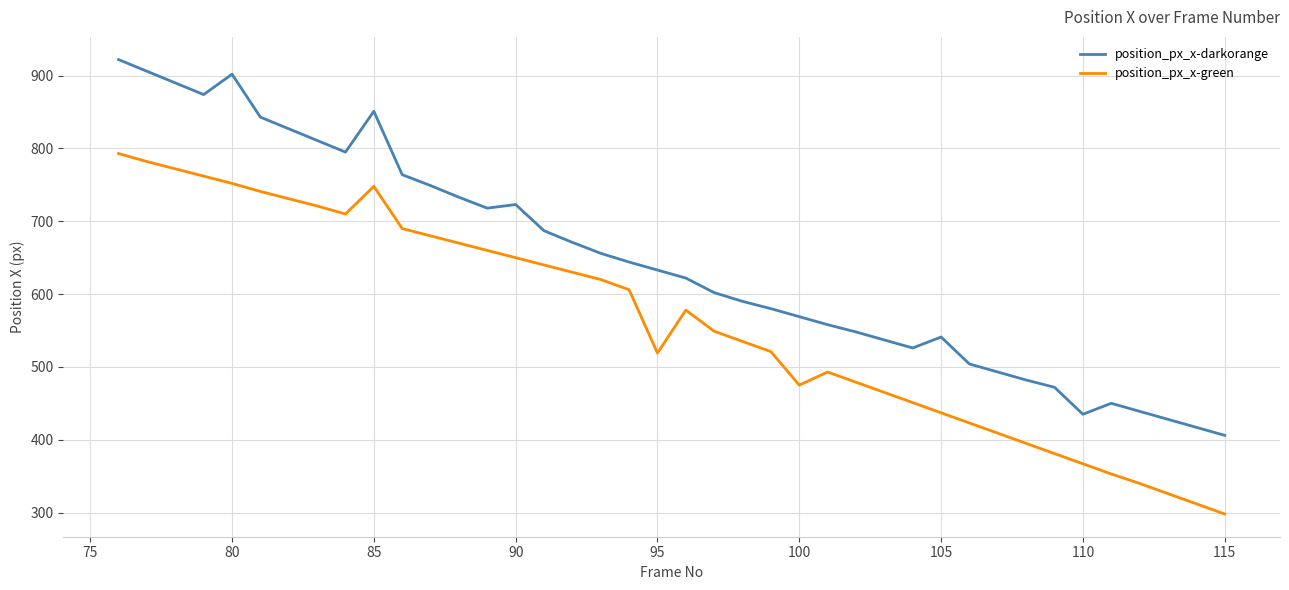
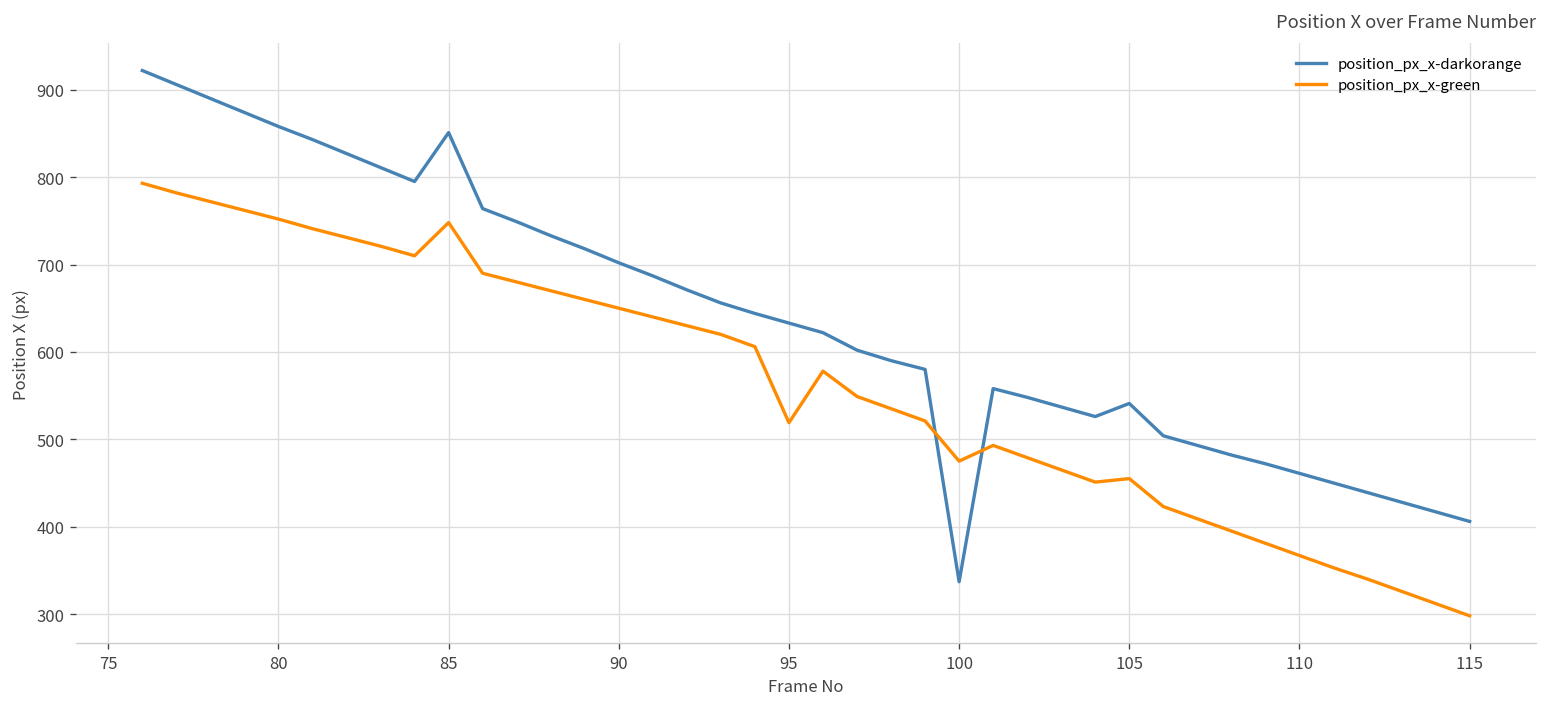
  {
    "position_px_x-darkorange": {
-     "80": 900,
+     "80": 860,
      "85": 850,
-     "90": 720,
+     "90": 700,
      "95": 630,
-     "100": 570,
+     "100": 340,
      "105": 540,
-     "110": 440,
+     "110": 460,
      "115": 410
    },
    "position_px_x-green": {
      "80": 750,
      "85": 750,
      "90": 650,
      "95": 520,
      "100": 480,
-     "105": 440,
+     "105": 460,
      "110": 370,
      "115": 300
    }
  }
